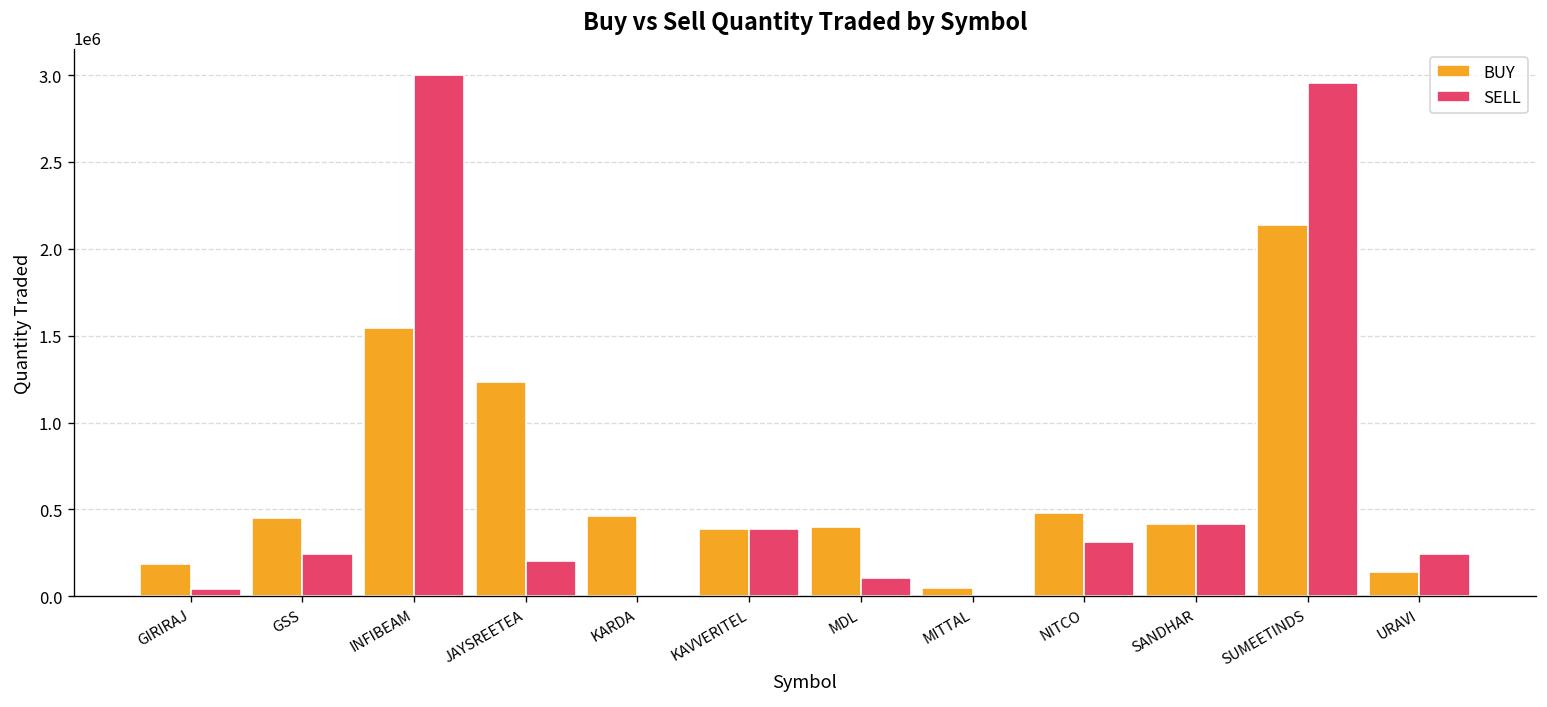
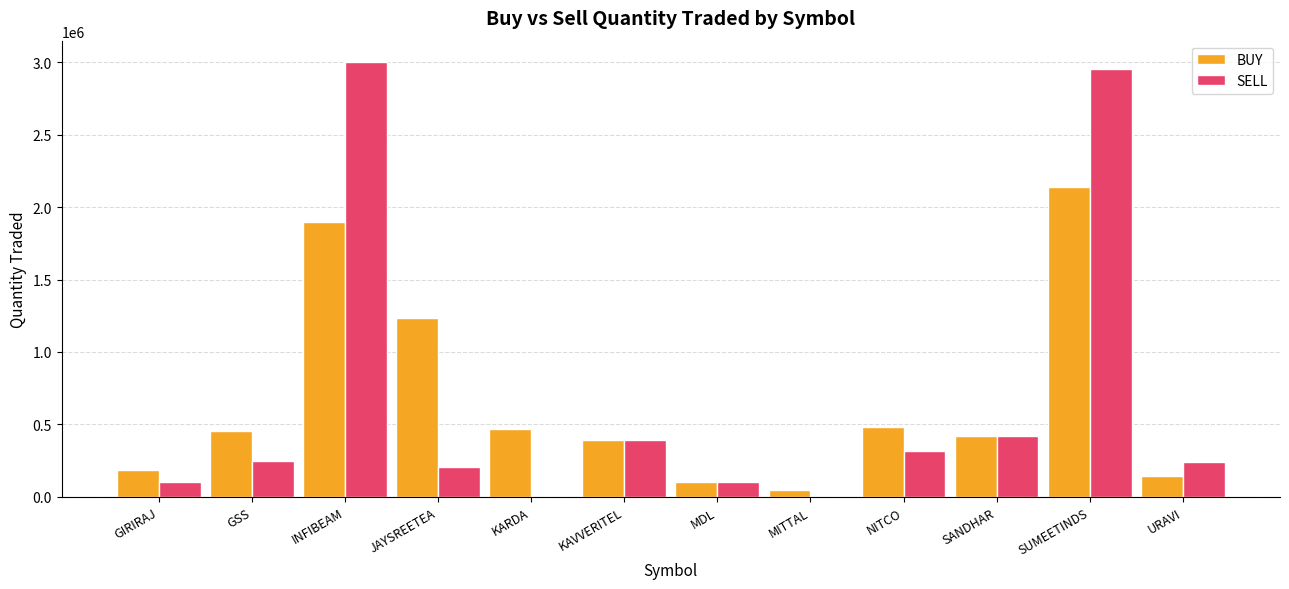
  {
    "BUY": {
      "GIRIRAJ": 180000,
      "GSS": 450000,
-     "INFIBEAM": 1540000,
+     "INFIBEAM": 1900000,
      "JAYSREETEA": 1240000,
      "KARDA": 460000,
      "KAVVERITEL": 390000,
-     "MDL": 400000,
+     "MDL": 100000,
      "MITTAL": 50000,
      "NITCO": 480000,
      "SANDHAR": 420000,
      "SUMEETINDS": 2140000,
      "URAVI": 140000
    },
    "SELL": {
-     "GIRIRAJ": 40000,
+     "GIRIRAJ": 100000,
      "GSS": 250000,
      "INFIBEAM": 3000000,
      "JAYSREETEA": 210000,
      "KARDA": 0,
      "KAVVERITEL": 390000,
      "MDL": 100000,
      "MITTAL": 0,
      "NITCO": 310000,
      "SANDHAR": 420000,
      "SUMEETINDS": 2950000,
      "URAVI": 240000
    }
  }
